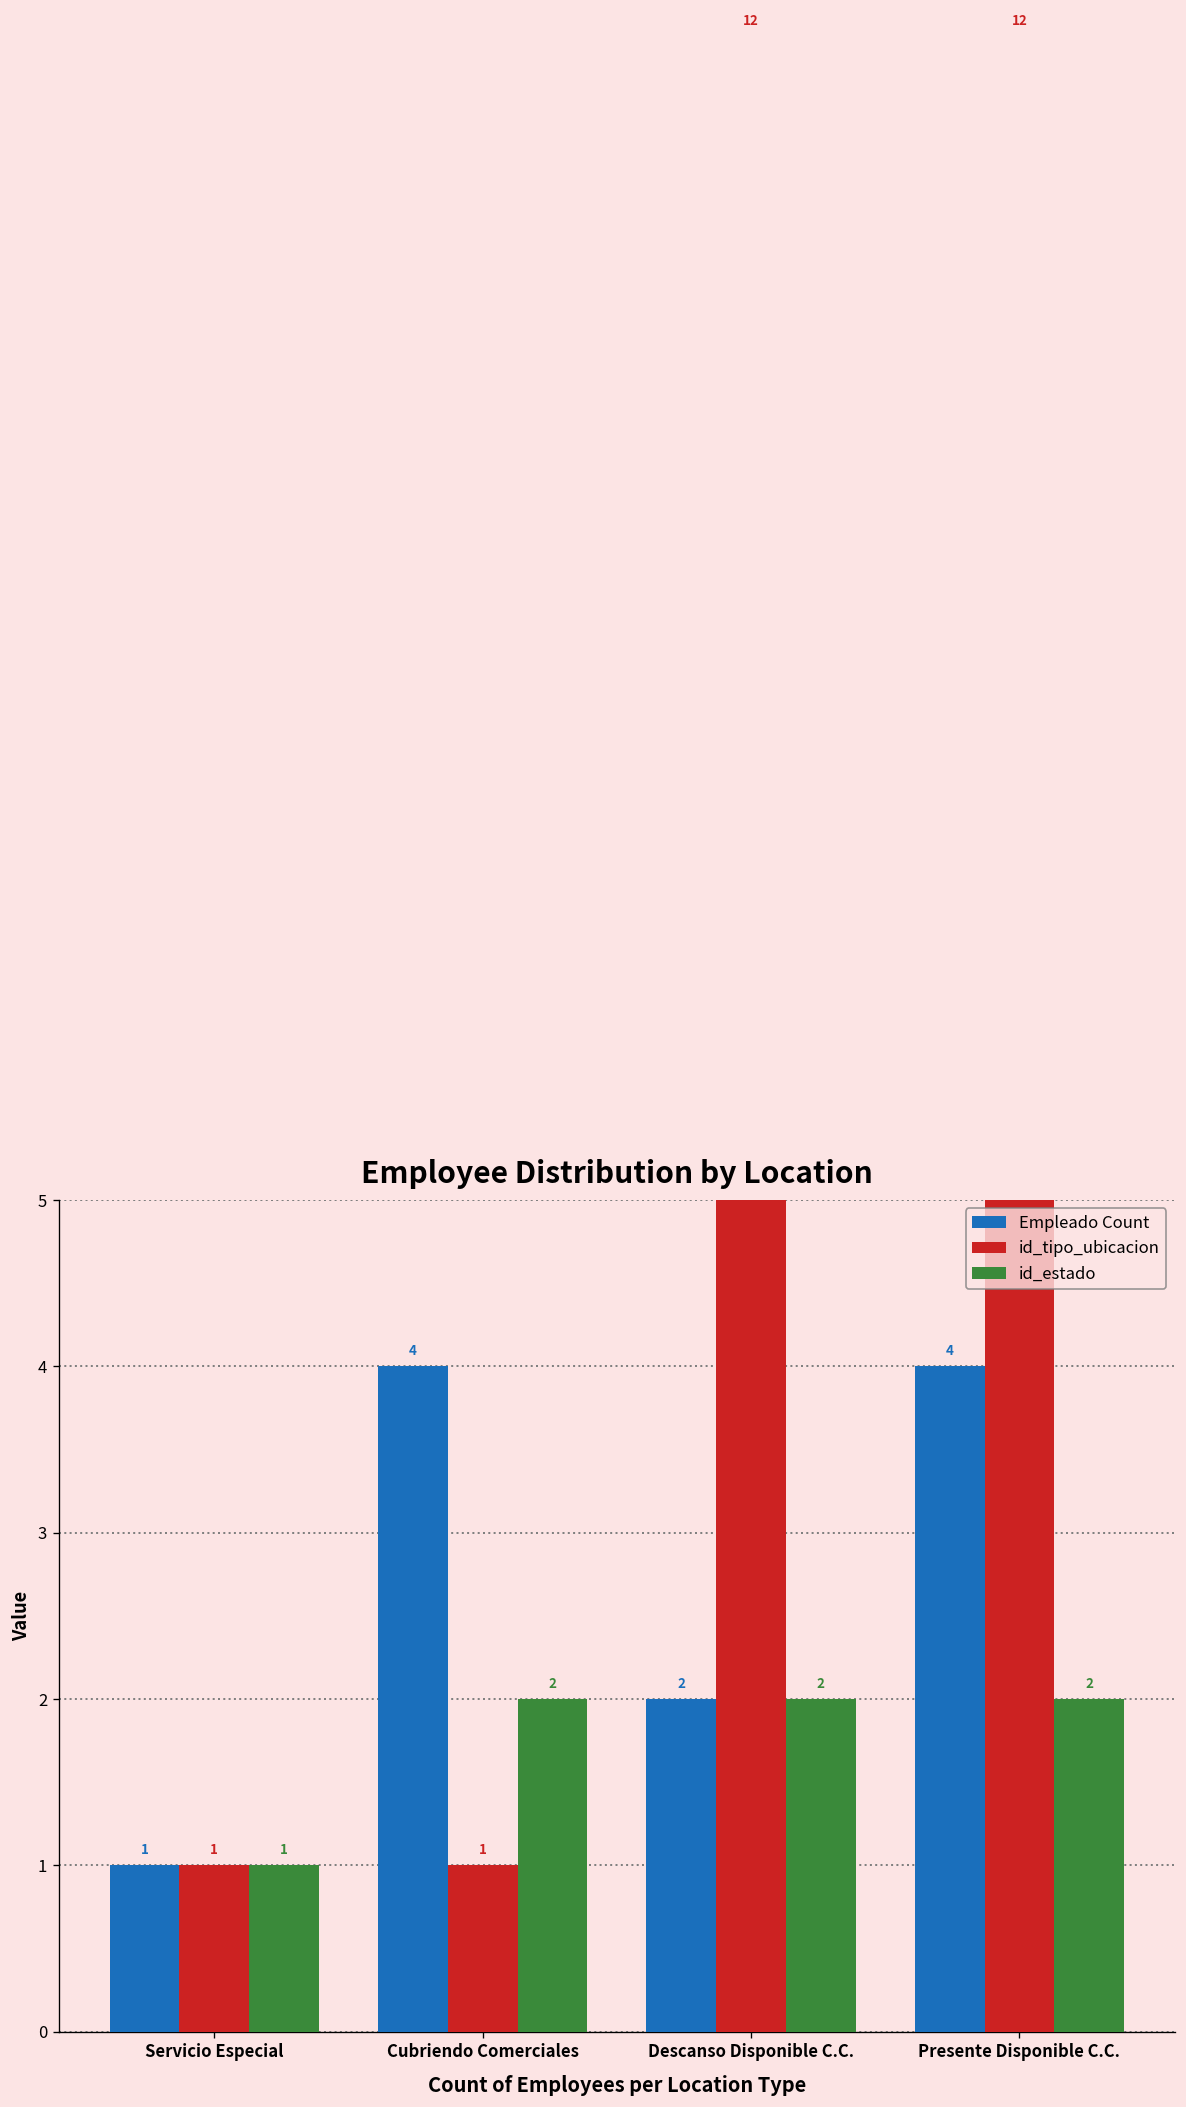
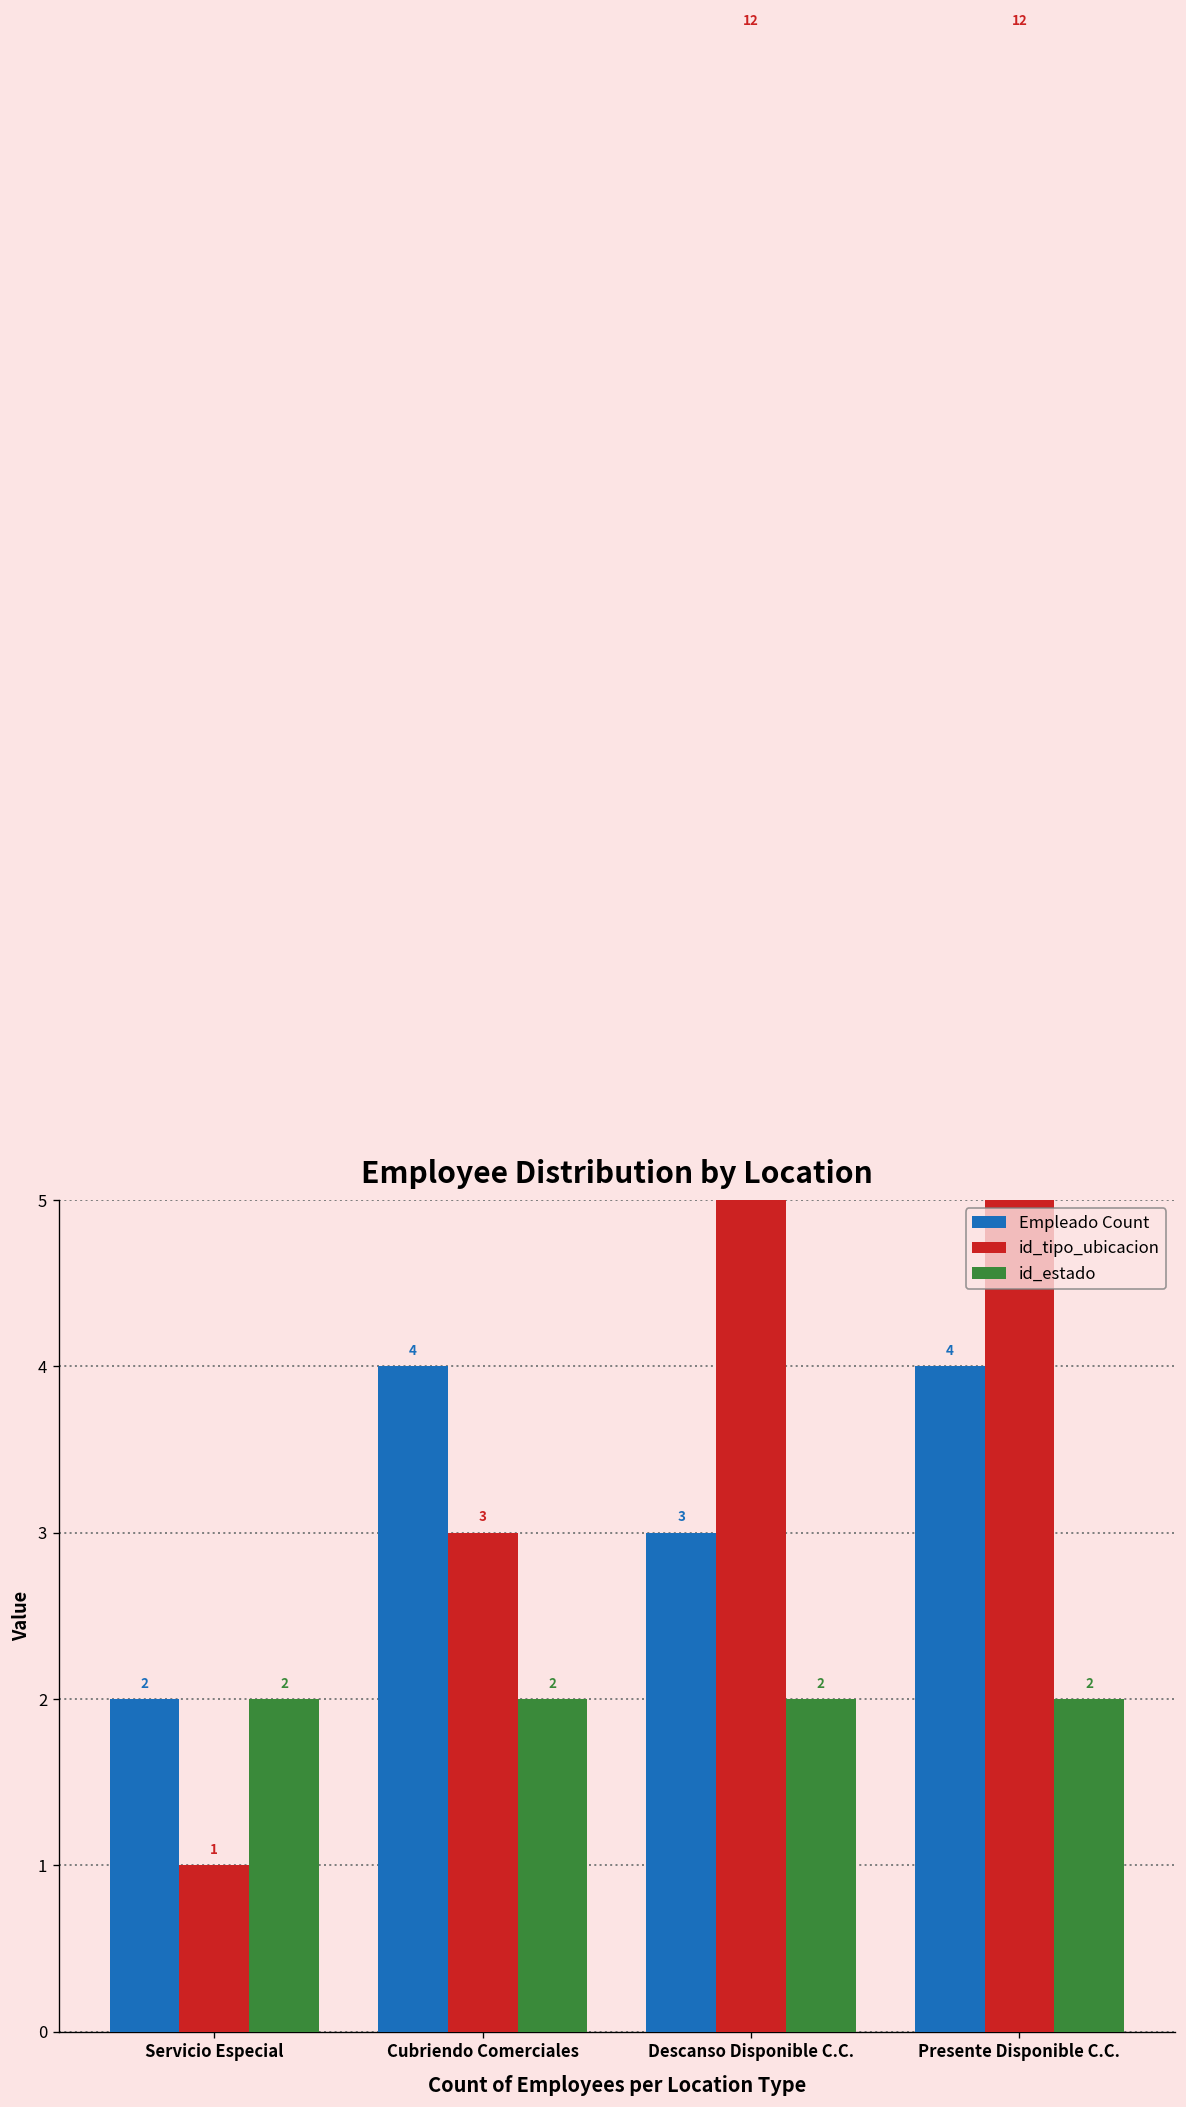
  {
    "Empleado Count": {
-     "Servicio Especial": 1,
+     "Servicio Especial": 2,
      "Cubriendo Comerciales": 4,
-     "Descanso Disponible C.C.": 2,
+     "Descanso Disponible C.C.": 3,
      "Presente Disponible C.C.": 4
    },
    "id_tipo_ubicacion": {
      "Servicio Especial": 1,
-     "Cubriendo Comerciales": 1
+     "Cubriendo Comerciales": 3
    },
    "id_estado": {
-     "Servicio Especial": 1,
+     "Servicio Especial": 2,
      "Cubriendo Comerciales": 2,
      "Descanso Disponible C.C.": 2,
      "Presente Disponible C.C.": 2
    }
  }
